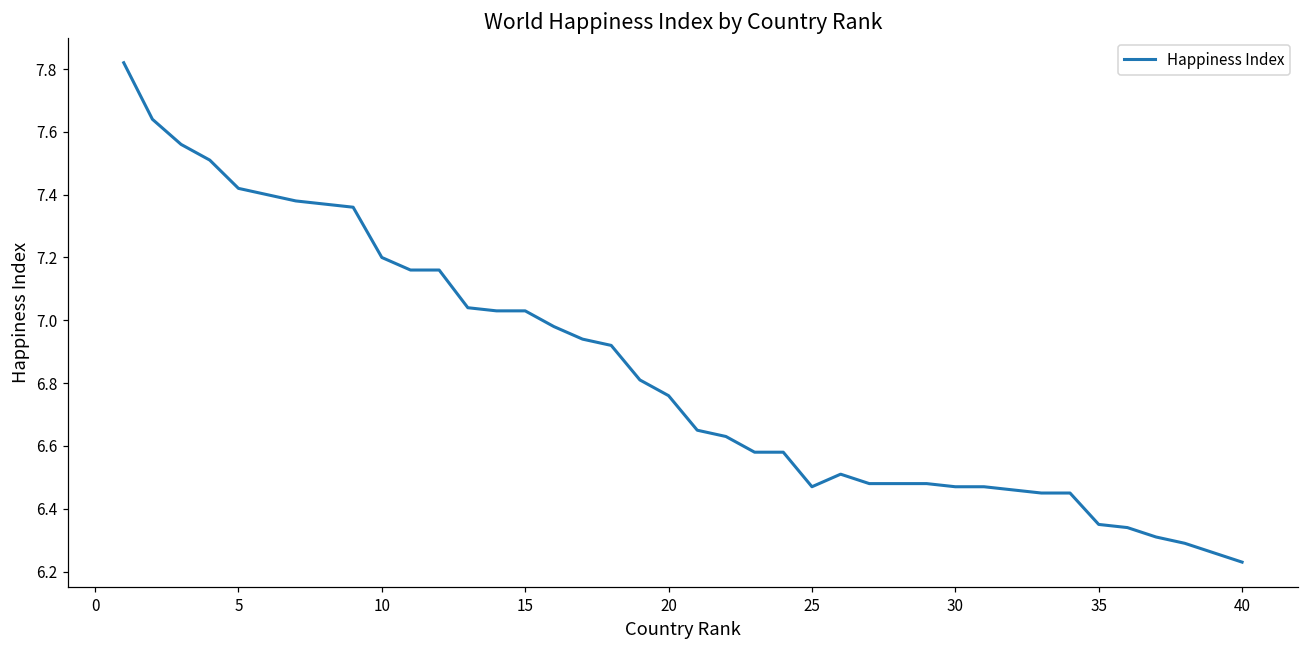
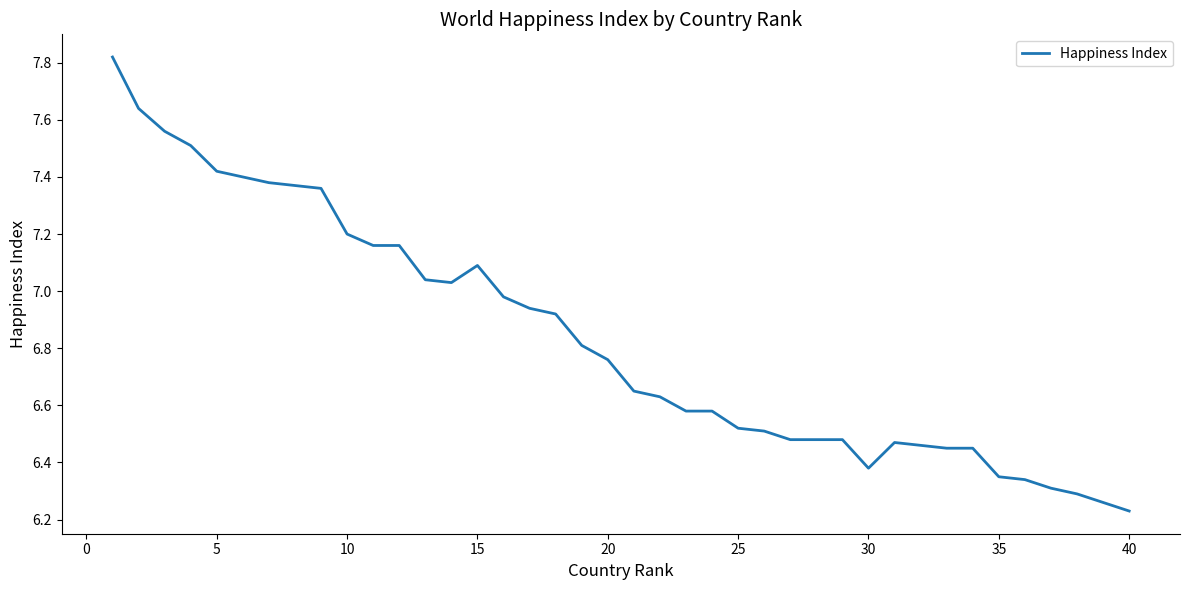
  {
    "5": 7.42,
    "10": 7.20,
-   "15": 7.03,
+   "15": 7.09,
    "20": 6.76,
-   "25": 6.47,
-   "30": 6.47,
+   "25": 6.52,
+   "30": 6.38,
    "35": 6.35,
    "40": 6.23
  }
